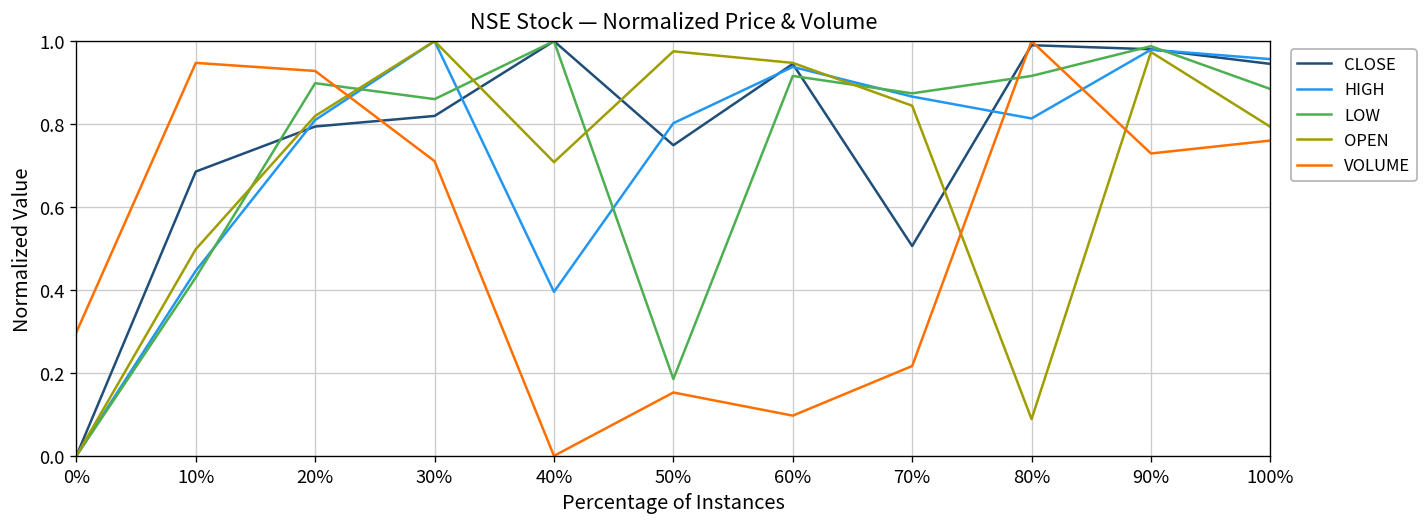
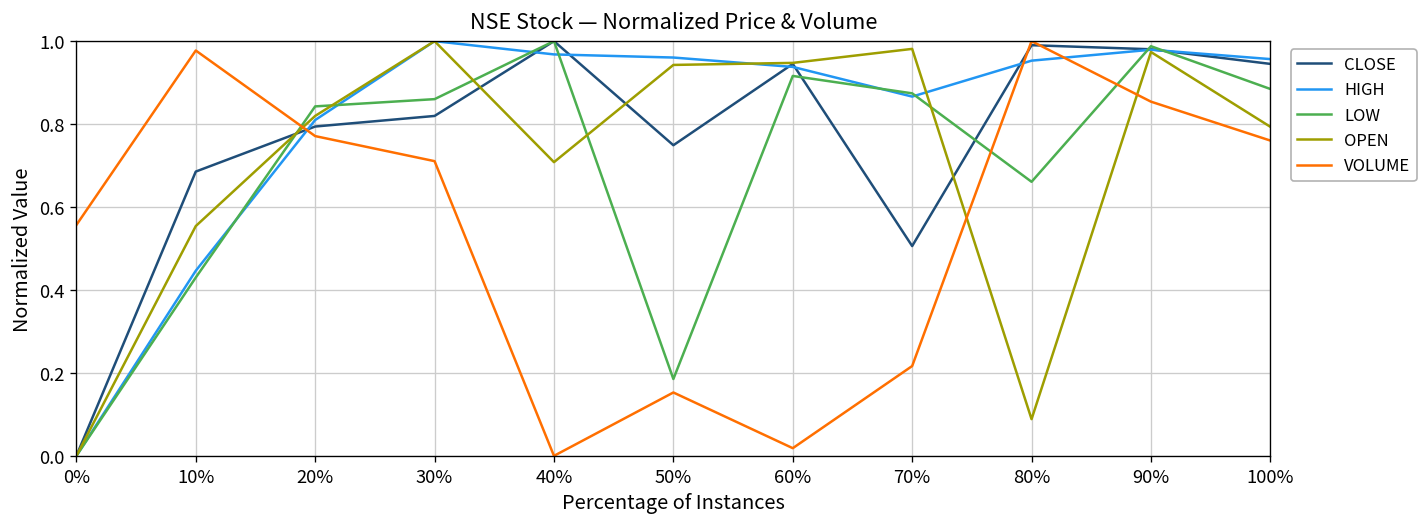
  {
    "CLOSE": {
      "10%": 0.69,
      "20%": 0.79,
      "30%": 0.82,
      "50%": 0.75,
      "70%": 0.51,
      "80%": 0.99,
      "100%": 0.95
    },
    "HIGH": {
      "10%": 0.45,
      "20%": 0.81,
-     "40%": 0.40,
-     "50%": 0.80,
+     "40%": 0.97,
+     "50%": 0.96,
      "70%": 0.87,
-     "80%": 0.81,
+     "80%": 0.95,
      "100%": 0.96
    },
    "LOW": {
      "10%": 0.43,
-     "20%": 0.90,
+     "20%": 0.84,
      "30%": 0.86,
      "50%": 0.19,
      "60%": 0.92,
      "70%": 0.87,
-     "80%": 0.92,
+     "80%": 0.66,
      "90%": 0.99,
      "100%": 0.88
    },
    "OPEN": {
-     "10%": 0.50,
+     "10%": 0.55,
      "20%": 0.82,
      "40%": 0.71,
-     "50%": 0.98,
-     "70%": 0.84,
+     "50%": 0.94,
+     "70%": 0.98,
      "80%": 0.09,
      "100%": 0.79
    },
    "VOLUME": {
-     "0%": 0.30,
-     "10%": 0.95,
-     "20%": 0.93,
+     "0%": 0.56,
+     "10%": 0.98,
+     "20%": 0.77,
      "30%": 0.71,
      "40%": 0.00,
      "50%": 0.15,
-     "60%": 0.10,
+     "60%": 0.02,
      "70%": 0.22,
      "80%": 1.00,
-     "90%": 0.73,
+     "90%": 0.85,
      "100%": 0.76
    }
  }
